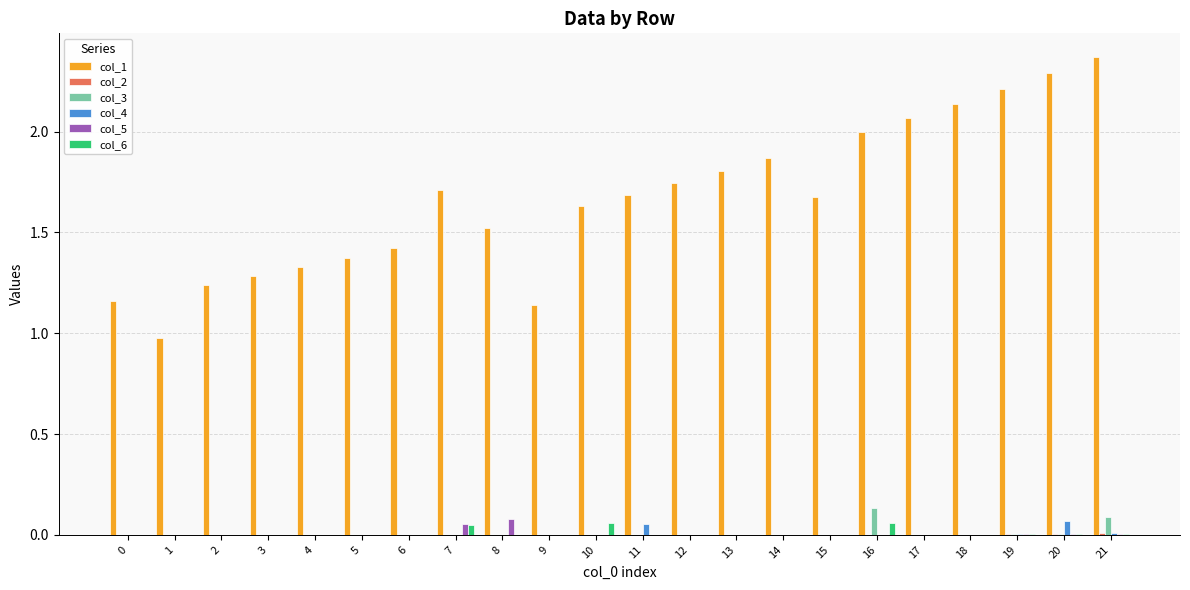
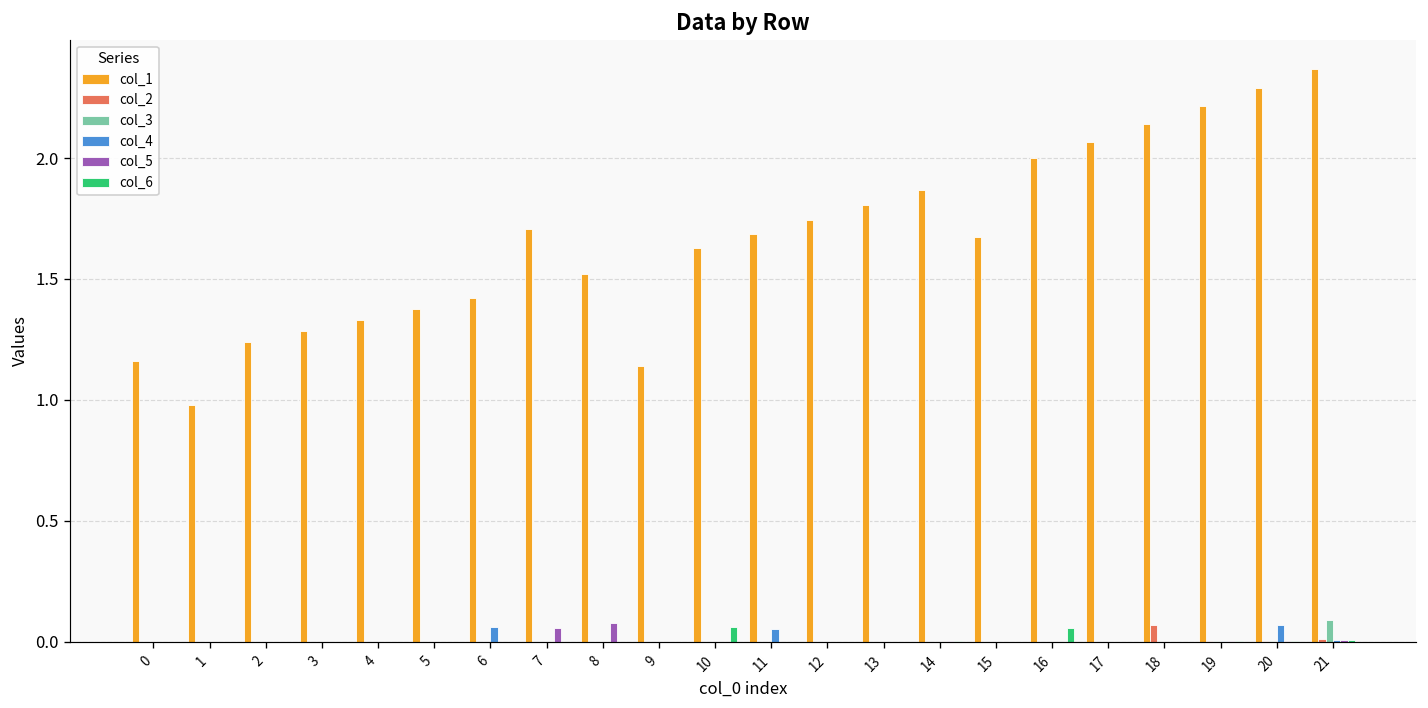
  {
    "col_1": {
      "0": 1.16,
      "1": 0.98,
      "2": 1.24,
      "3": 1.28,
      "4": 1.33,
      "5": 1.37,
      "6": 1.42,
      "7": 1.71,
      "8": 1.52,
      "9": 1.14,
      "10": 1.63,
      "11": 1.69,
      "12": 1.74,
      "13": 1.80,
      "14": 1.87,
      "15": 1.67,
      "16": 2.00,
      "17": 2.07,
      "18": 2.14,
      "19": 2.21,
      "20": 2.29,
      "21": 2.37
    },
    "col_2": {
-     "18": 0.00
+     "18": 0.07
    },
    "col_3": {
-     "16": 0.13,
+     "16": 0.00,
      "21": 0.09
    },
    "col_4": {
-     "6": 0.00,
+     "6": 0.06,
      "11": 0.05,
      "20": 0.07
    },
    "col_5": {
      "7": 0.06,
      "8": 0.08
    },
    "col_6": {
-     "7": 0.05,
+     "7": 0.00,
      "10": 0.06,
      "16": 0.06
    }
  }
